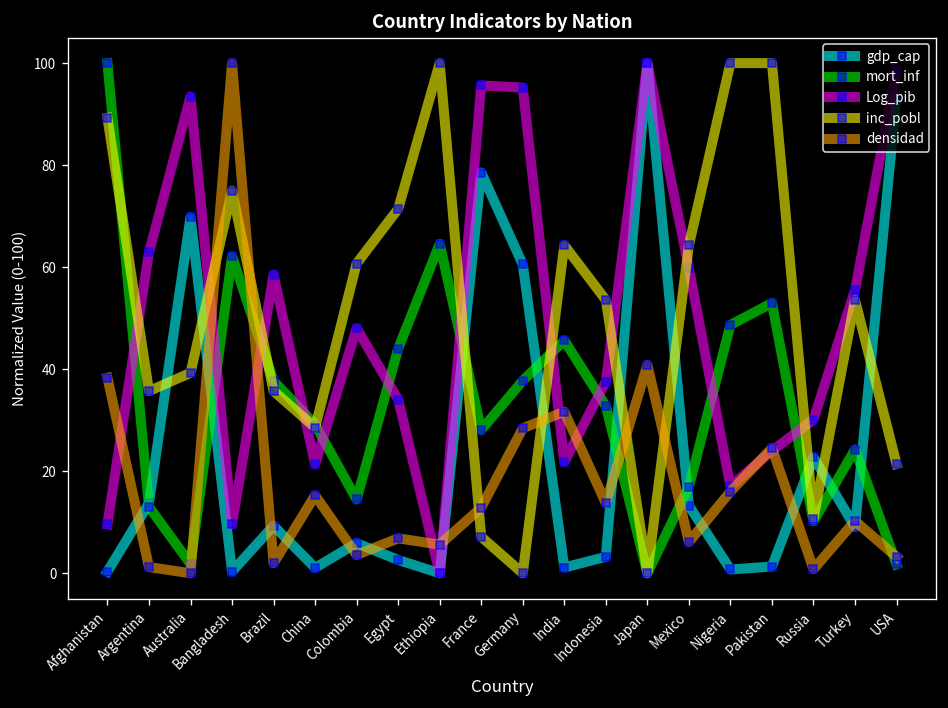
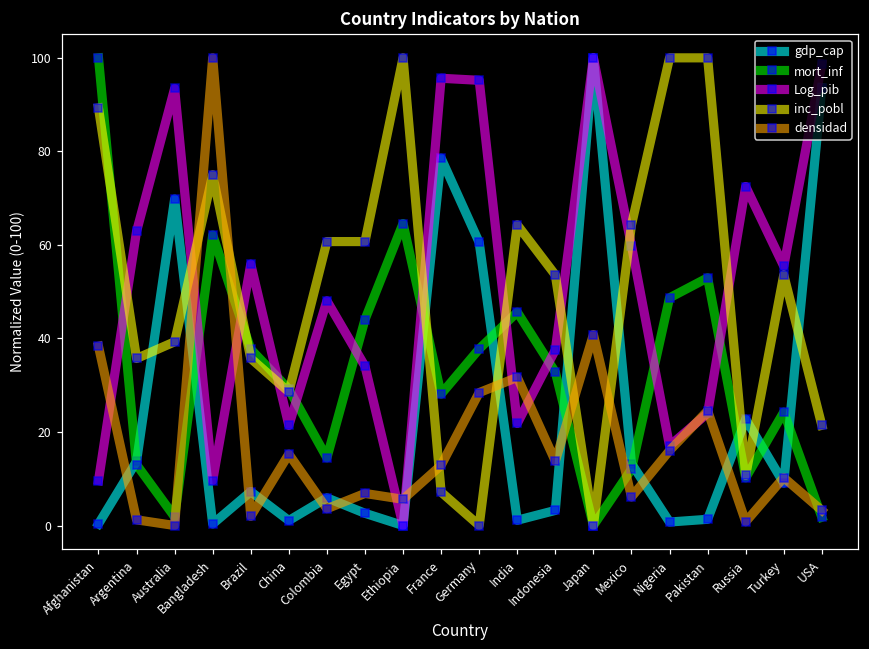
  {
    "gdp_cap": {
      "Afghanistan": 0,
      "Argentina": 14,
      "Australia": 70,
      "Bangladesh": 0,
-     "Brazil": 9,
+     "Brazil": 7,
      "China": 1,
      "Colombia": 6,
      "Egypt": 3,
      "France": 79,
      "Germany": 61,
      "India": 1,
      "Indonesia": 3,
      "Mexico": 13,
      "Nigeria": 1,
      "Pakistan": 1,
      "Russia": 23,
      "Turkey": 9
    },
    "mort_inf": {
      "Afghanistan": 100,
      "Argentina": 13,
      "Australia": 2,
      "Bangladesh": 62,
      "Brazil": 38,
      "Colombia": 14,
      "Egypt": 44,
      "Ethiopia": 65,
      "France": 28,
      "Germany": 38,
      "India": 46,
      "Indonesia": 33,
-     "Mexico": 17,
+     "Mexico": 12,
      "Nigeria": 49,
      "Pakistan": 53,
      "Turkey": 24,
      "USA": 2
    },
    "Log_pib": {
      "Afghanistan": 10,
      "Argentina": 63,
      "Australia": 93,
      "Bangladesh": 10,
-     "Brazil": 59,
+     "Brazil": 56,
      "China": 21,
      "Colombia": 48,
      "Egypt": 34,
      "France": 96,
      "Germany": 95,
      "India": 22,
      "Indonesia": 38,
      "Mexico": 60,
      "Nigeria": 17,
-     "Russia": 30,
+     "Russia": 72,
      "Turkey": 55
    },
    "inc_pobl": {
      "Afghanistan": 89,
      "Argentina": 36,
      "Australia": 39,
      "Bangladesh": 75,
      "Brazil": 36,
      "Colombia": 61,
-     "Egypt": 71,
+     "Egypt": 61,
      "Ethiopia": 100,
      "France": 7,
      "Germany": 0,
      "India": 64,
      "Indonesia": 54,
      "Mexico": 64,
      "Nigeria": 100,
      "Pakistan": 100,
      "Turkey": 54,
      "USA": 21
    },
    "densidad": {
      "Afghanistan": 38,
      "Argentina": 1,
      "Australia": 0,
      "Bangladesh": 100,
      "Brazil": 2,
      "China": 15,
      "Colombia": 4,
      "Egypt": 7,
      "Ethiopia": 6,
      "France": 13,
      "Germany": 28,
      "India": 32,
      "Indonesia": 14,
      "Japan": 41,
      "Mexico": 6,
      "Nigeria": 16,
      "Russia": 1,
      "Turkey": 10,
      "USA": 3
    }
  }
